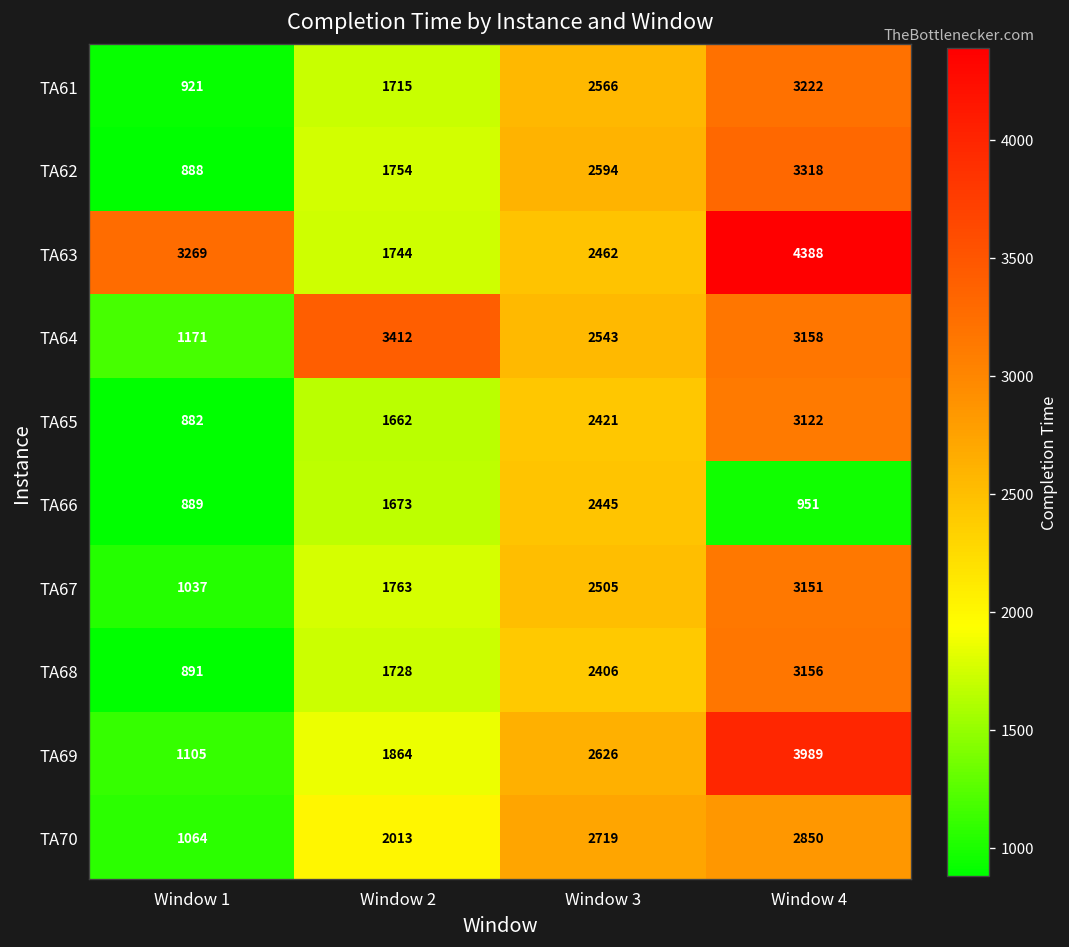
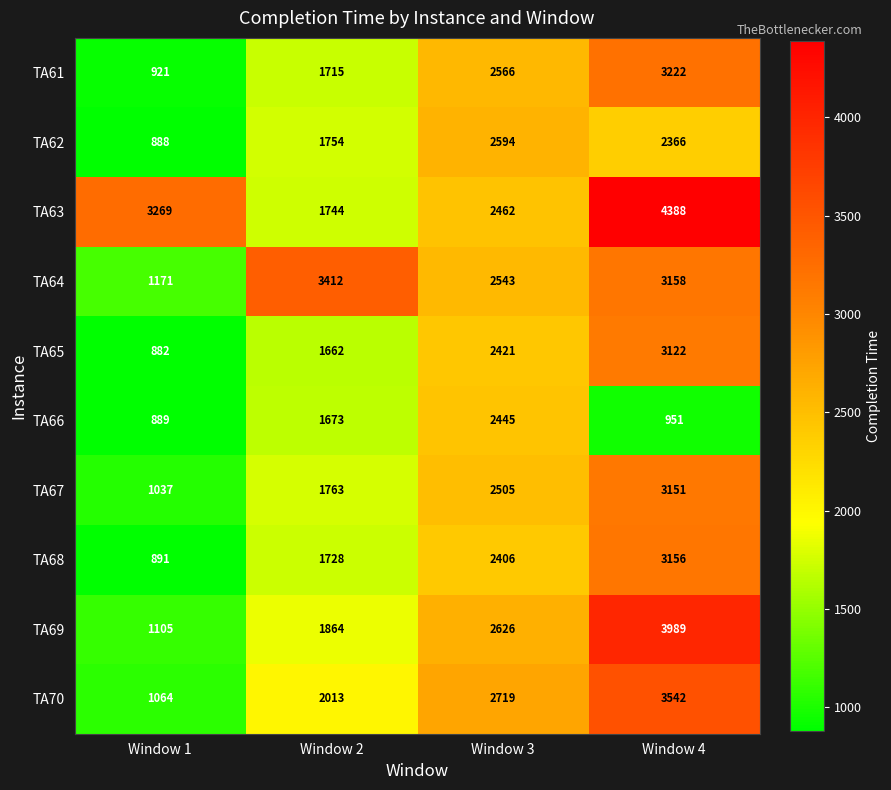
  {
    "TA61": {
      "Window 1": 921,
      "Window 2": 1715,
      "Window 3": 2566,
      "Window 4": 3222
    },
    "TA62": {
      "Window 1": 888,
      "Window 2": 1754,
      "Window 3": 2594,
-     "Window 4": 3318
+     "Window 4": 2366
    },
    "TA63": {
      "Window 1": 3269,
      "Window 2": 1744,
      "Window 3": 2462,
      "Window 4": 4388
    },
    "TA64": {
      "Window 1": 1171,
      "Window 2": 3412,
      "Window 3": 2543,
      "Window 4": 3158
    },
    "TA65": {
      "Window 1": 882,
      "Window 2": 1662,
      "Window 3": 2421,
      "Window 4": 3122
    },
    "TA66": {
      "Window 1": 889,
      "Window 2": 1673,
      "Window 3": 2445,
      "Window 4": 951
    },
    "TA67": {
      "Window 1": 1037,
      "Window 2": 1763,
      "Window 3": 2505,
      "Window 4": 3151
    },
    "TA68": {
      "Window 1": 891,
      "Window 2": 1728,
      "Window 3": 2406,
      "Window 4": 3156
    },
    "TA69": {
      "Window 1": 1105,
      "Window 2": 1864,
      "Window 3": 2626,
      "Window 4": 3989
    },
    "TA70": {
      "Window 1": 1064,
      "Window 2": 2013,
      "Window 3": 2719,
-     "Window 4": 2850
+     "Window 4": 3542
    }
  }
